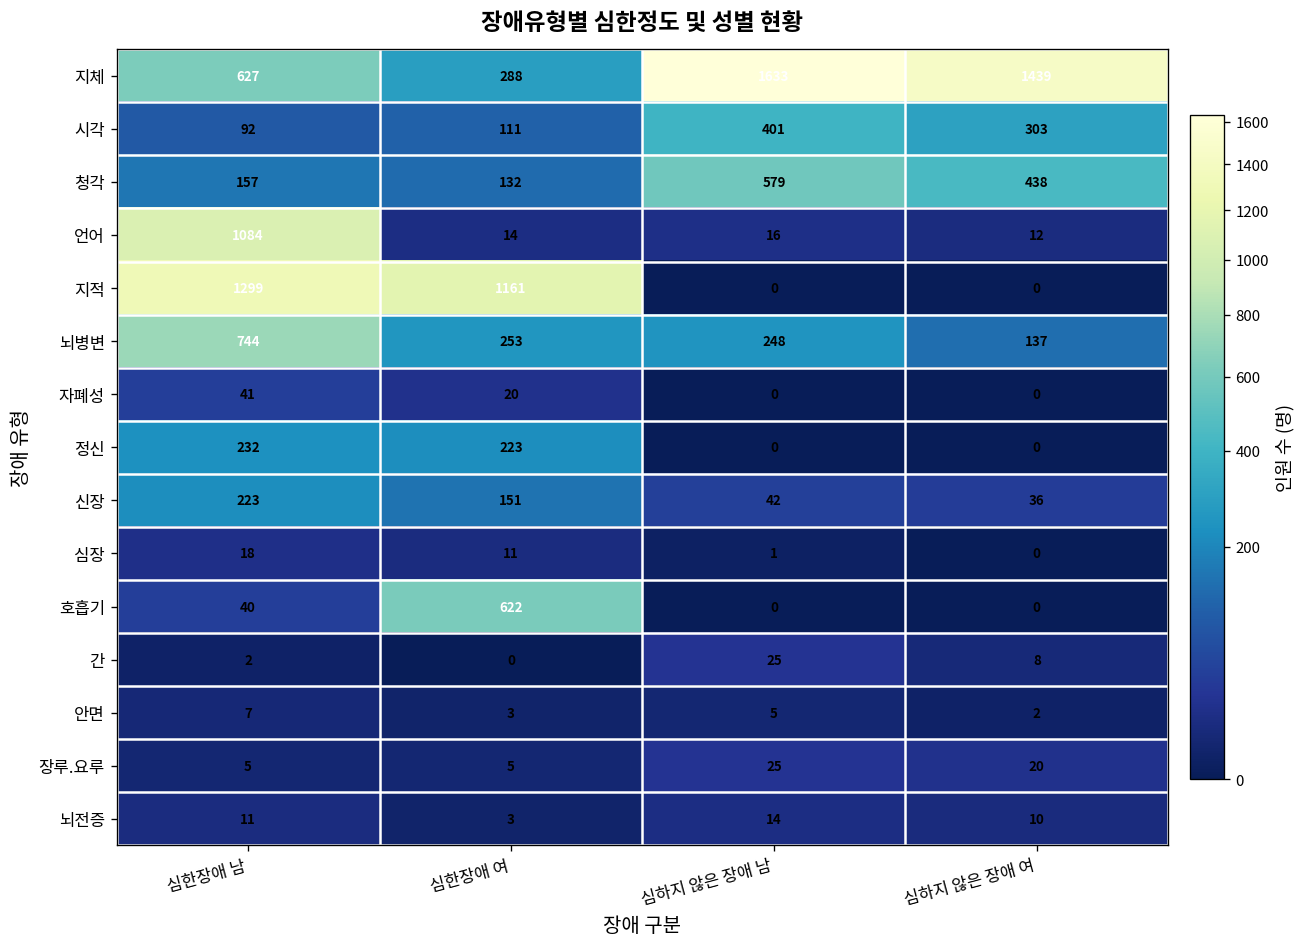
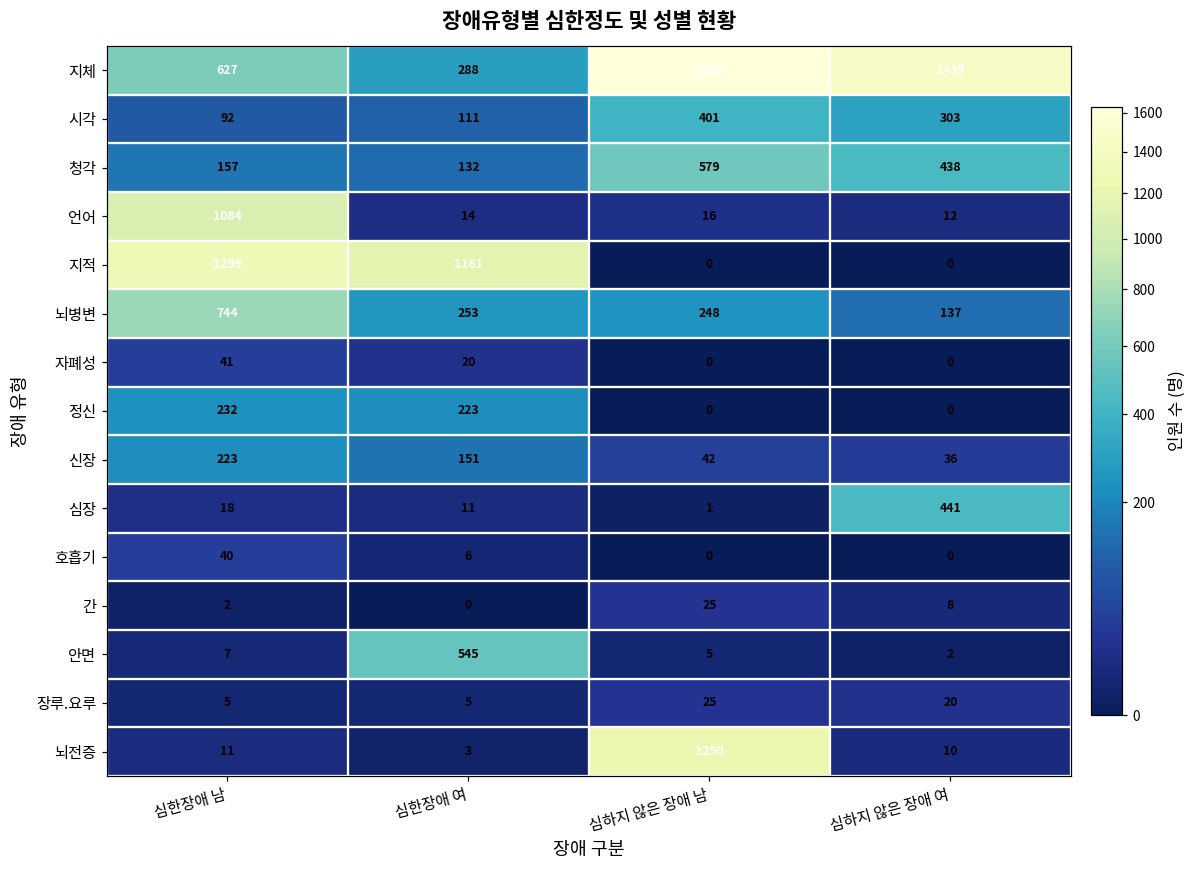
  {
    "지체": {
      "심한장애 남": 627,
      "심한장애 여": 288,
      "심하지 않은 장애 여": 1439
    },
    "시각": {
      "심한장애 남": 92,
      "심한장애 여": 111,
      "심하지 않은 장애 남": 401,
      "심하지 않은 장애 여": 303
    },
    "청각": {
      "심한장애 남": 157,
      "심한장애 여": 132,
      "심하지 않은 장애 남": 579,
      "심하지 않은 장애 여": 438
    },
    "언어": {
      "심한장애 남": 1084,
      "심한장애 여": 14,
      "심하지 않은 장애 남": 16,
      "심하지 않은 장애 여": 12
    },
    "지적": {
      "심한장애 남": 1299,
      "심한장애 여": 1161,
      "심하지 않은 장애 남": 0,
      "심하지 않은 장애 여": 0
    },
    "뇌병변": {
      "심한장애 남": 744,
      "심한장애 여": 253,
      "심하지 않은 장애 남": 248,
      "심하지 않은 장애 여": 137
    },
    "자폐성": {
      "심한장애 남": 41,
      "심한장애 여": 20,
      "심하지 않은 장애 남": 0,
      "심하지 않은 장애 여": 0
    },
    "정신": {
      "심한장애 남": 232,
      "심한장애 여": 223,
      "심하지 않은 장애 남": 0,
      "심하지 않은 장애 여": 0
    },
    "신장": {
      "심한장애 남": 223,
      "심한장애 여": 151,
      "심하지 않은 장애 남": 42,
      "심하지 않은 장애 여": 36
    },
    "심장": {
      "심한장애 남": 18,
      "심한장애 여": 11,
      "심하지 않은 장애 남": 1,
-     "심하지 않은 장애 여": 0
+     "심하지 않은 장애 여": 441
    },
    "호흡기": {
      "심한장애 남": 40,
-     "심한장애 여": 622,
+     "심한장애 여": 6,
      "심하지 않은 장애 남": 0,
      "심하지 않은 장애 여": 0
    },
    "간": {
      "심한장애 남": 2,
      "심한장애 여": 0,
      "심하지 않은 장애 남": 25,
      "심하지 않은 장애 여": 8
    },
    "안면": {
      "심한장애 남": 7,
-     "심한장애 여": 3,
+     "심한장애 여": 545,
      "심하지 않은 장애 남": 5,
      "심하지 않은 장애 여": 2
    },
    "장루.요루": {
      "심한장애 남": 5,
      "심한장애 여": 5,
      "심하지 않은 장애 남": 25,
      "심하지 않은 장애 여": 20
    },
    "뇌전증": {
      "심한장애 남": 11,
      "심한장애 여": 3,
-     "심하지 않은 장애 남": 14,
+     "심하지 않은 장애 남": 1250,
      "심하지 않은 장애 여": 10
    }
  }
